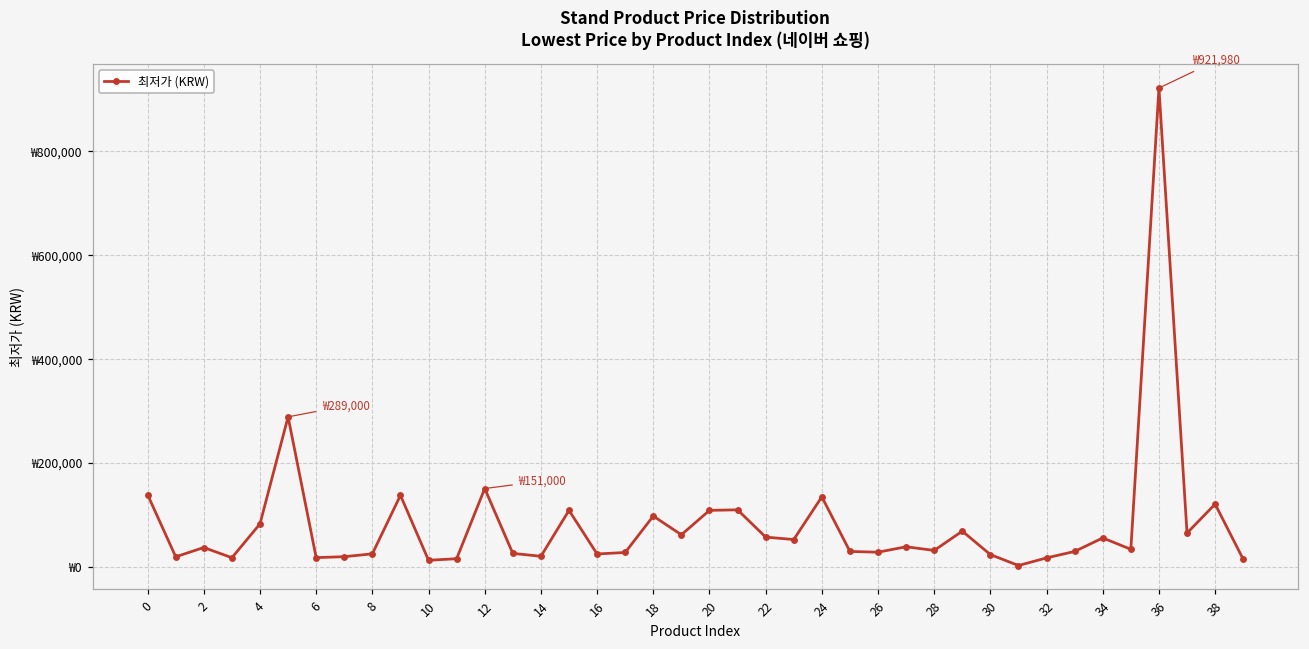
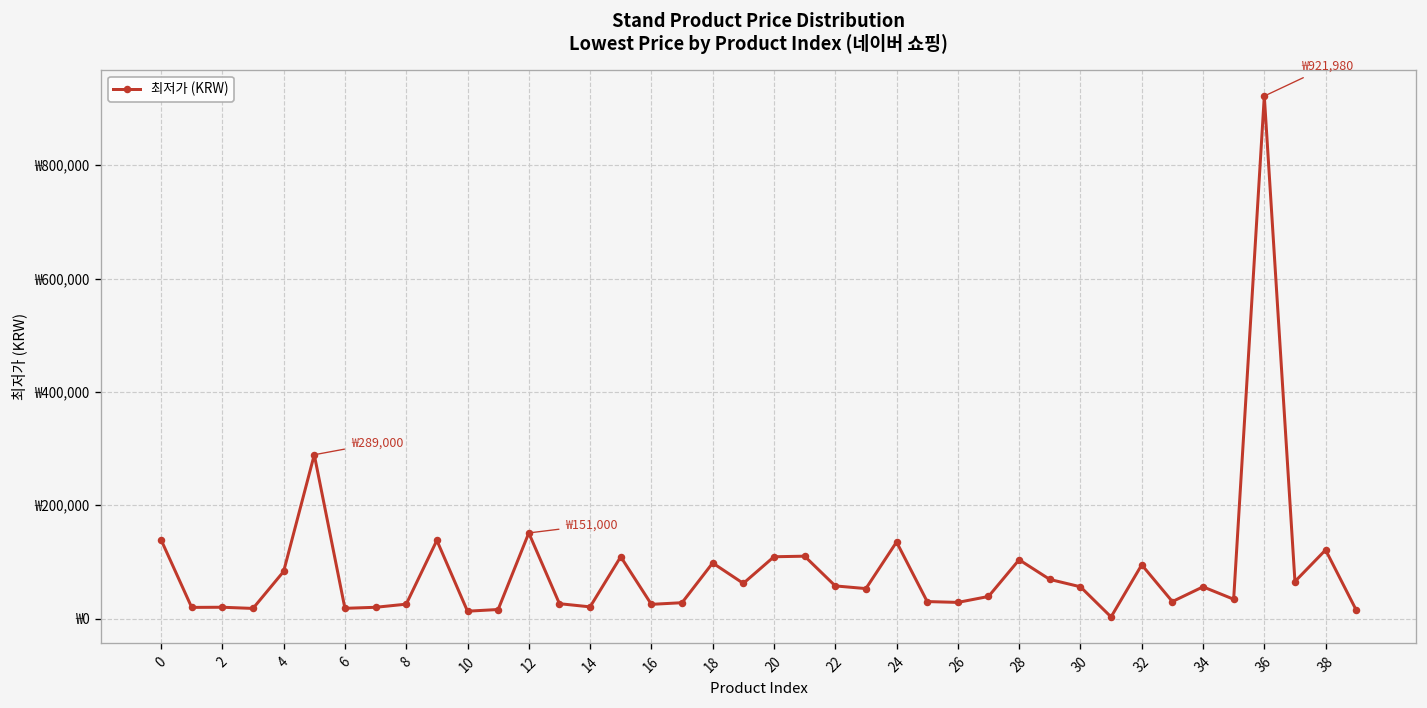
  {
    "0": "₩140,000",
-   "2": "₩40,000",
+   "2": "₩20,000",
    "4": "₩80,000",
    "6": "₩20,000",
    "8": "₩30,000",
    "10": "₩10,000",
    "14": "₩20,000",
    "16": "₩30,000",
    "18": "₩100,000",
    "20": "₩110,000",
    "22": "₩60,000",
    "24": "₩140,000",
    "26": "₩30,000",
-   "28": "₩30,000",
-   "30": "₩20,000",
-   "32": "₩20,000",
+   "28": "₩100,000",
+   "30": "₩60,000",
+   "32": "₩90,000",
    "34": "₩60,000",
    "38": "₩120,000"
  }
